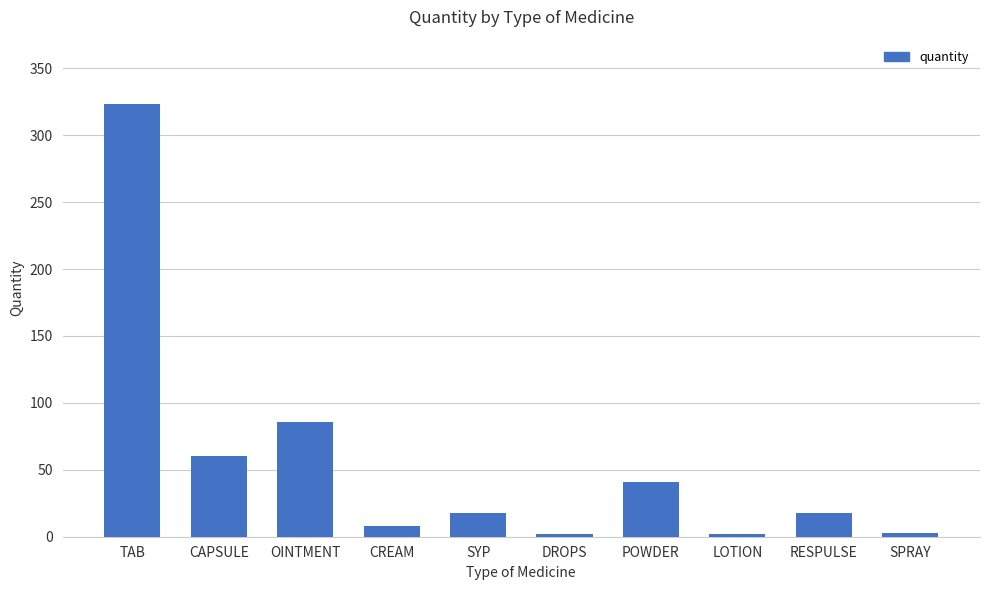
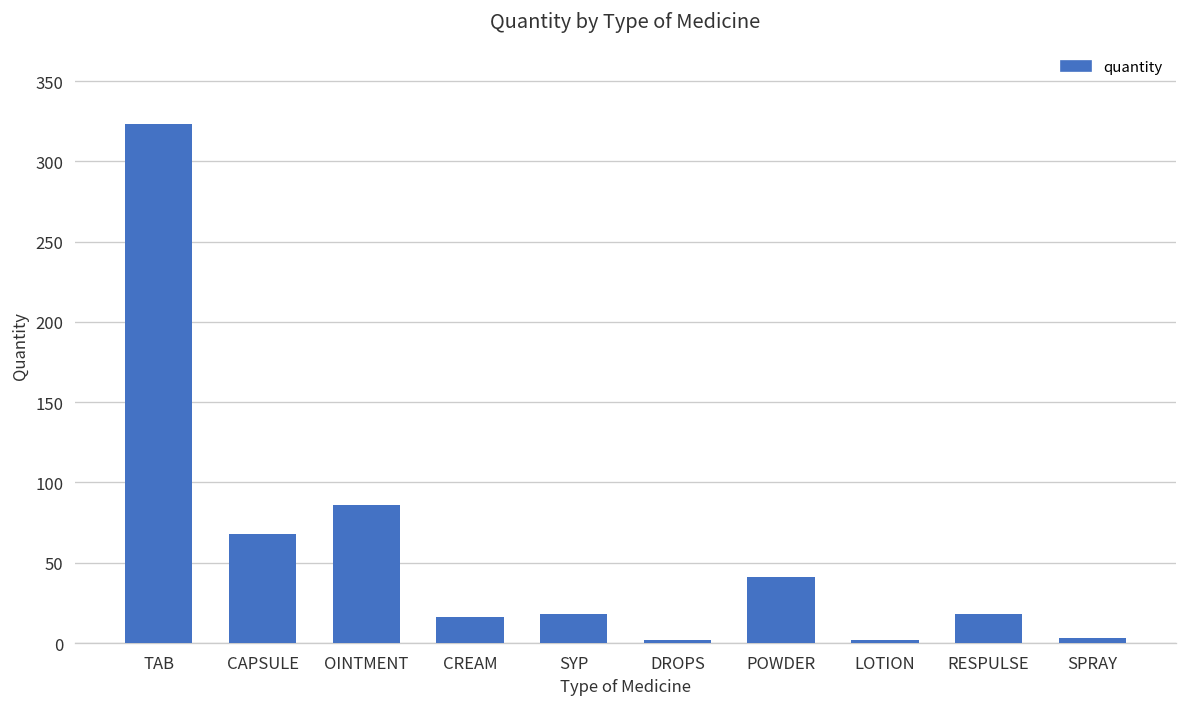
  {
    "TAB": 323,
-   "CAPSULE": 60,
+   "CAPSULE": 68,
    "OINTMENT": 86,
-   "CREAM": 8,
+   "CREAM": 16,
    "SYP": 18,
    "DROPS": 2,
    "POWDER": 41,
    "LOTION": 2,
    "RESPULSE": 18,
    "SPRAY": 3
  }
